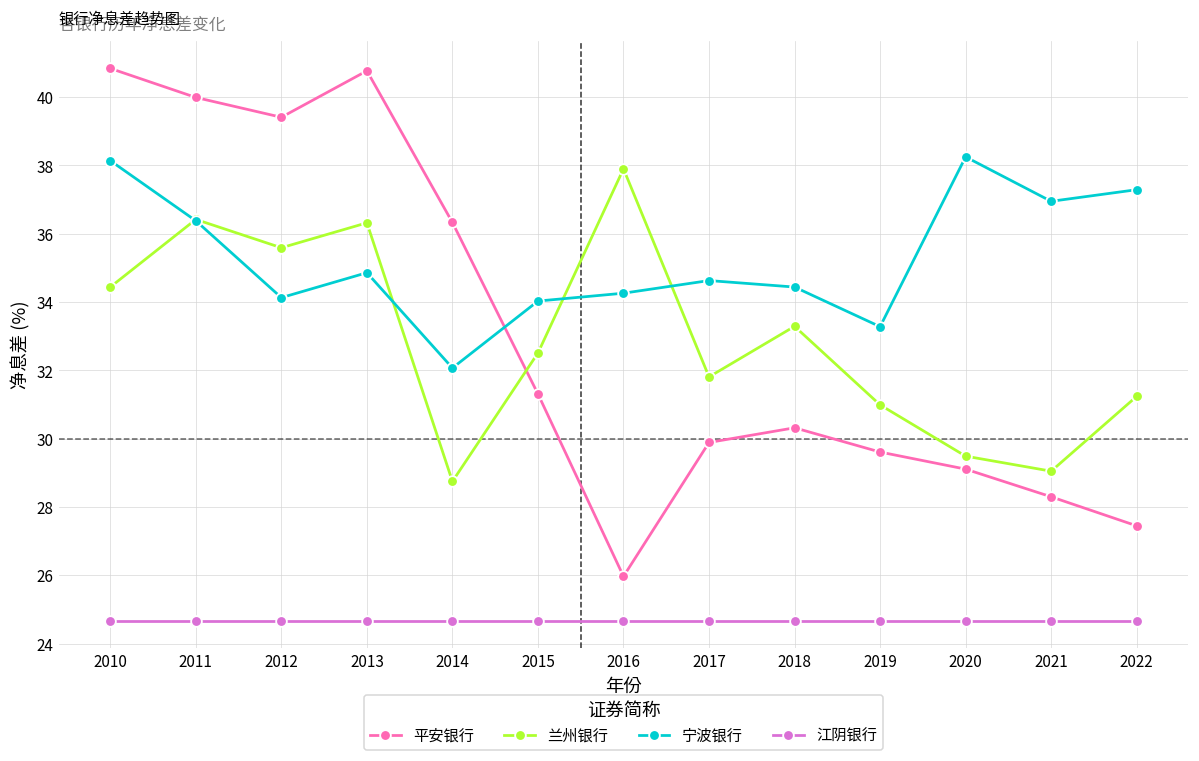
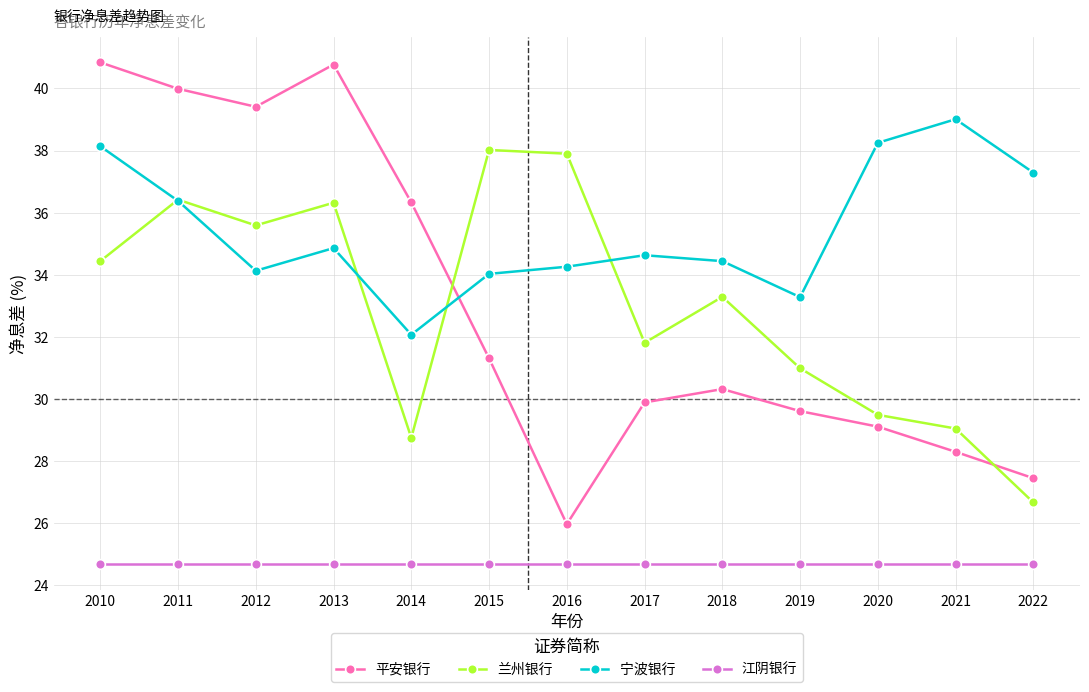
  {
    "兰州银行": {
      "2010": 34.4,
      "2012": 35.6,
      "2013": 36.3,
      "2014": 28.8,
-     "2015": 32.5,
+     "2015": 38.0,
      "2016": 37.9,
      "2017": 31.8,
      "2018": 33.3,
      "2019": 31.0,
      "2020": 29.5,
      "2021": 29.1,
-     "2022": 31.2
+     "2022": 26.7
    },
    "宁波银行": {
      "2010": 38.1,
      "2012": 34.1,
      "2013": 34.9,
      "2014": 32.1,
      "2015": 34.0,
      "2016": 34.3,
      "2017": 34.6,
      "2018": 34.4,
      "2019": 33.3,
      "2020": 38.3,
-     "2021": 37.0,
+     "2021": 39.0,
      "2022": 37.3
    }
  }
